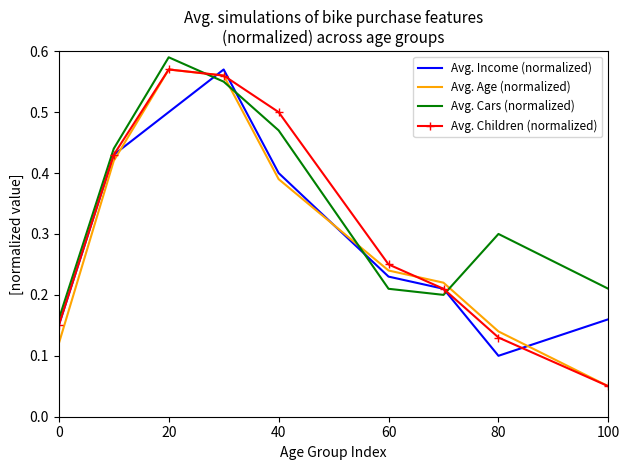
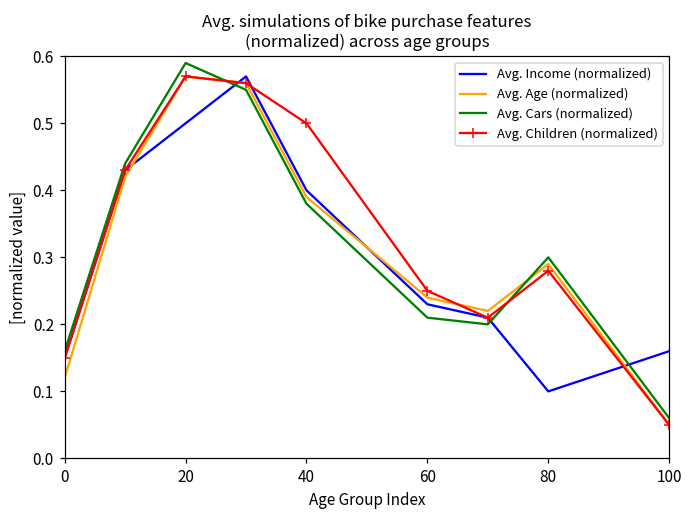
  {
    "Avg. Income (normalized)": {
      "20": 0.50,
      "40": 0.40,
      "60": 0.23,
      "80": 0.10,
      "100": 0.16
    },
    "Avg. Age (normalized)": {
      "0": 0.12,
      "40": 0.39,
      "60": 0.24,
-     "80": 0.14
+     "80": 0.29
    },
    "Avg. Cars (normalized)": {
      "0": 0.16,
      "20": 0.59,
-     "40": 0.47,
+     "40": 0.38,
      "60": 0.21,
      "80": 0.30,
-     "100": 0.21
+     "100": 0.06
    },
    "Avg. Children (normalized)": {
      "40": 0.50,
      "60": 0.25,
-     "80": 0.13
+     "80": 0.28
    }
  }
